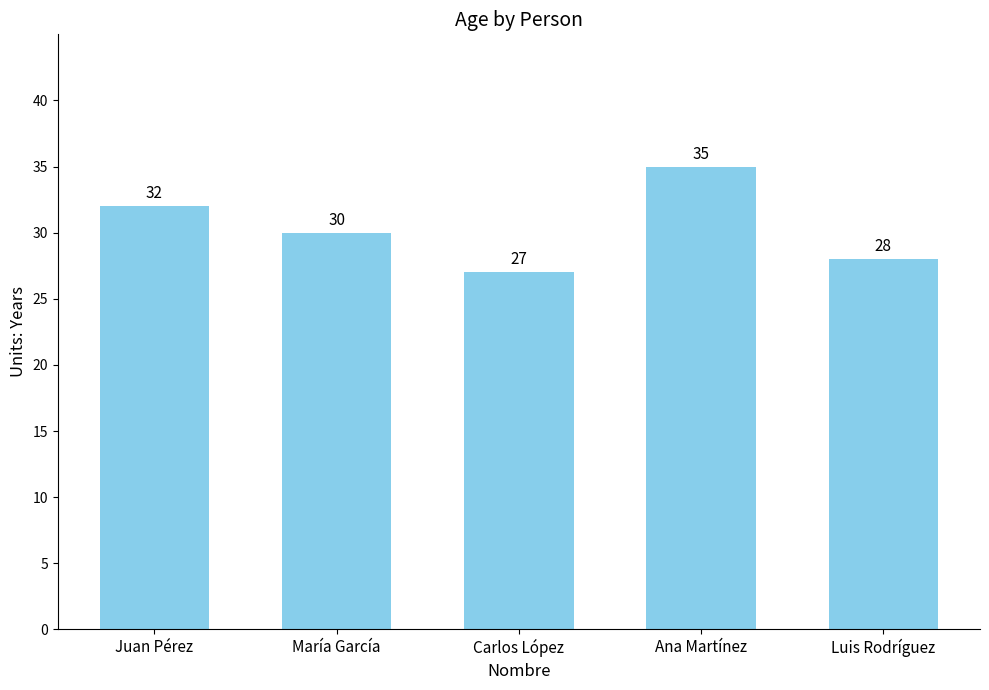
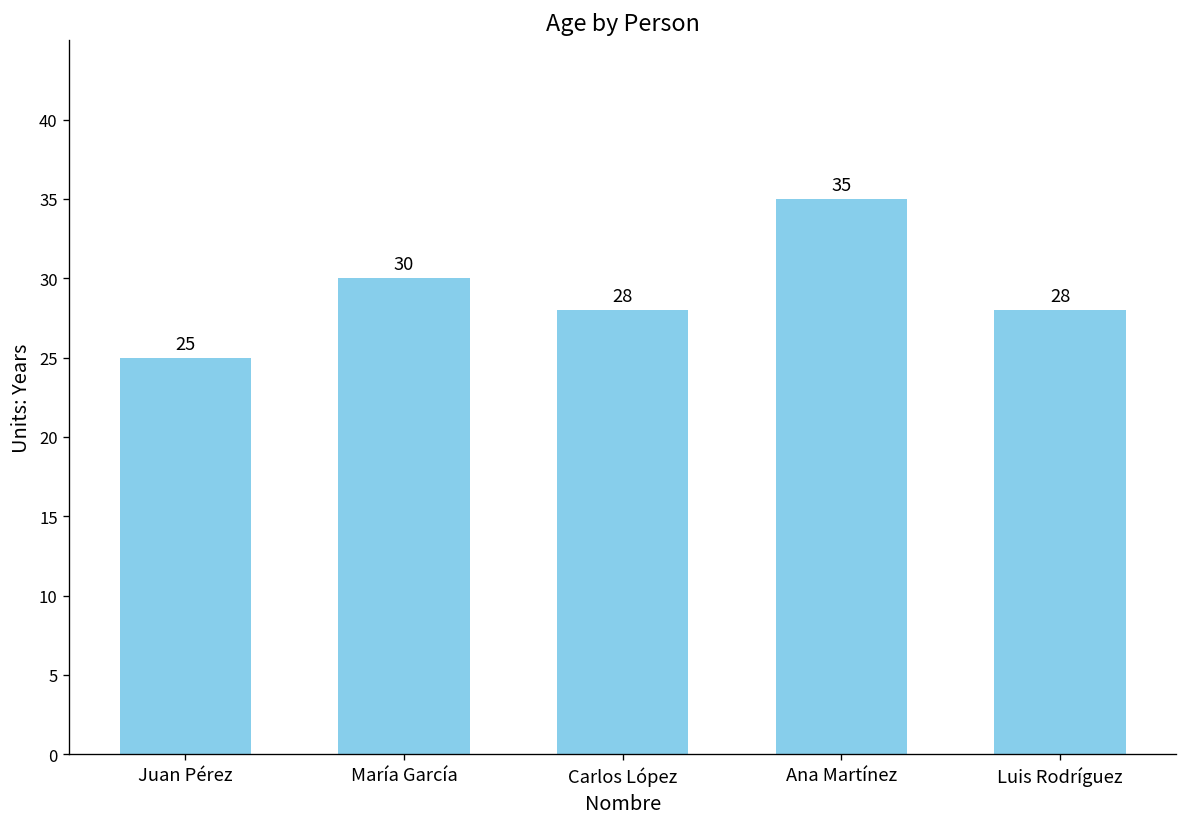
  {
-   "Juan Pérez": 32,
+   "Juan Pérez": 25,
    "María García": 30,
-   "Carlos López": 27,
+   "Carlos López": 28,
    "Ana Martínez": 35,
    "Luis Rodríguez": 28
  }
